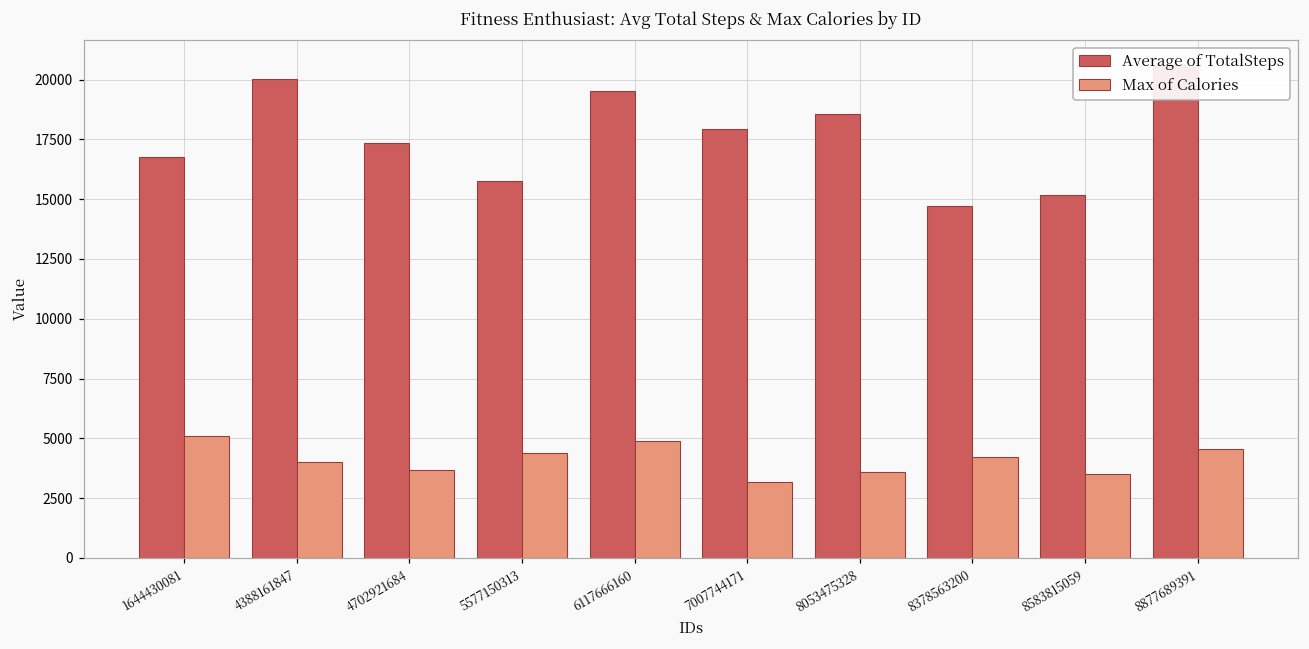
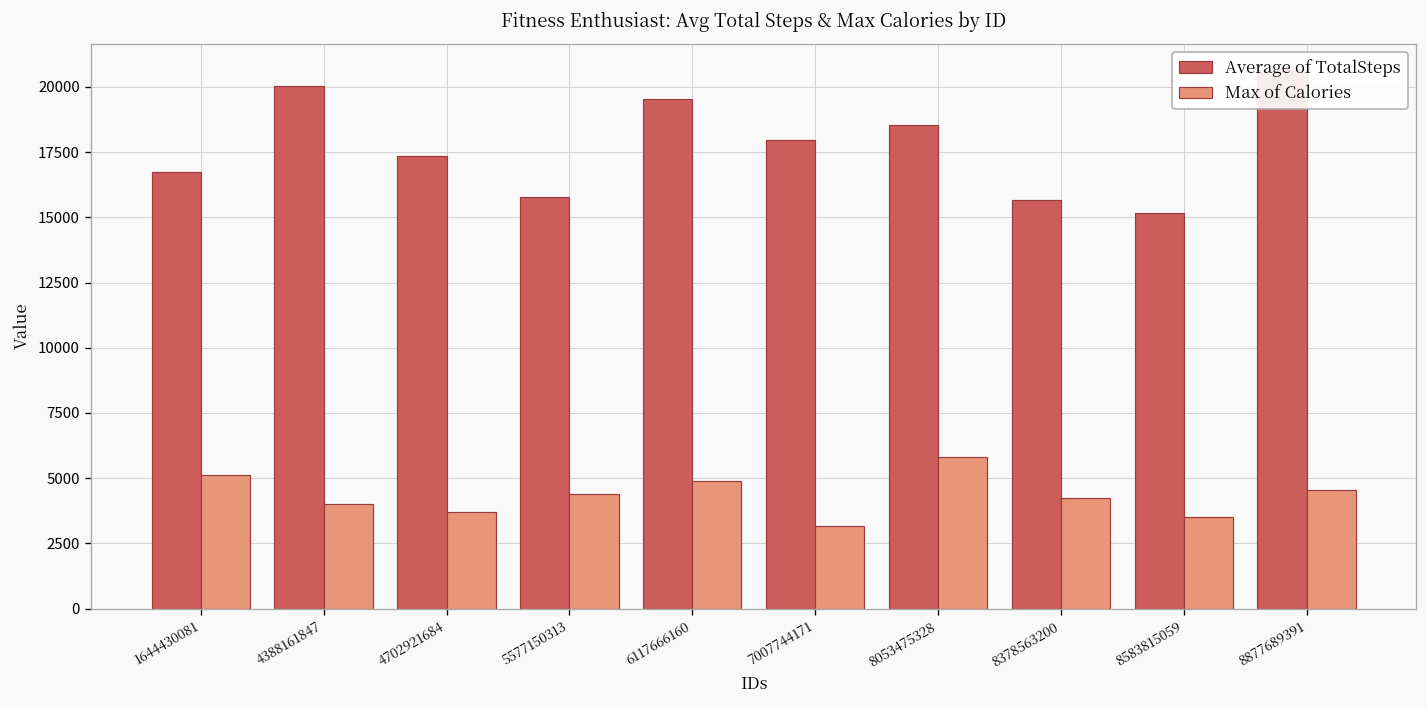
  {
    "Average of TotalSteps": {
      "1644430081": 16800,
      "4388161847": 20000,
      "4702921684": 17300,
      "5577150313": 15800,
      "6117666160": 19500,
      "7007744171": 18000,
      "8053475328": 18600,
-     "8378563200": 14700,
+     "8378563200": 15700,
      "8583815059": 15200
    },
    "Max of Calories": {
      "1644430081": 5100,
      "4388161847": 4000,
      "4702921684": 3700,
      "5577150313": 4400,
      "6117666160": 4900,
      "7007744171": 3200,
-     "8053475328": 3600,
+     "8053475328": 5800,
      "8378563200": 4200,
      "8583815059": 3500,
      "8877689391": 4500
    }
  }
